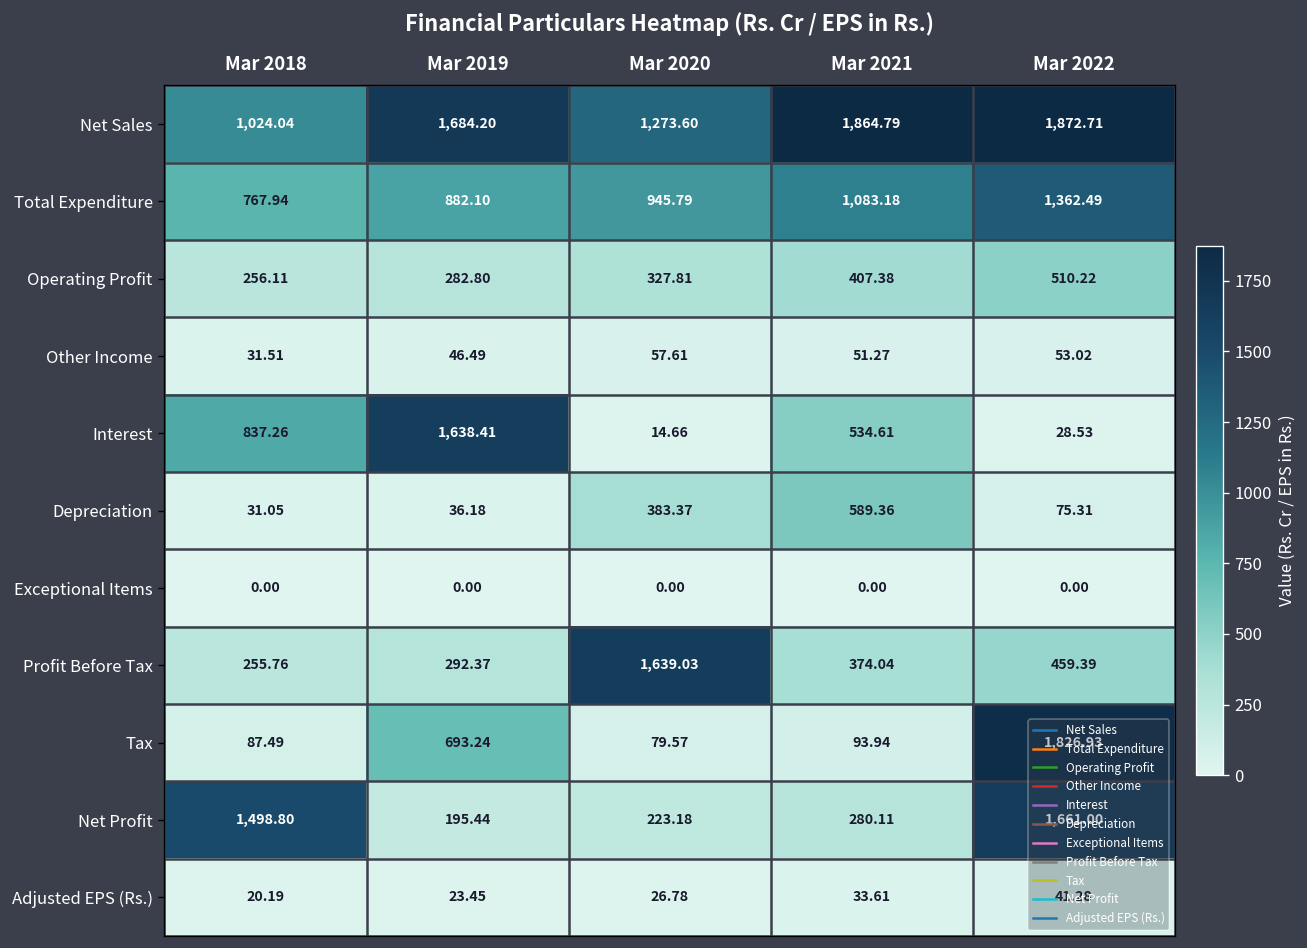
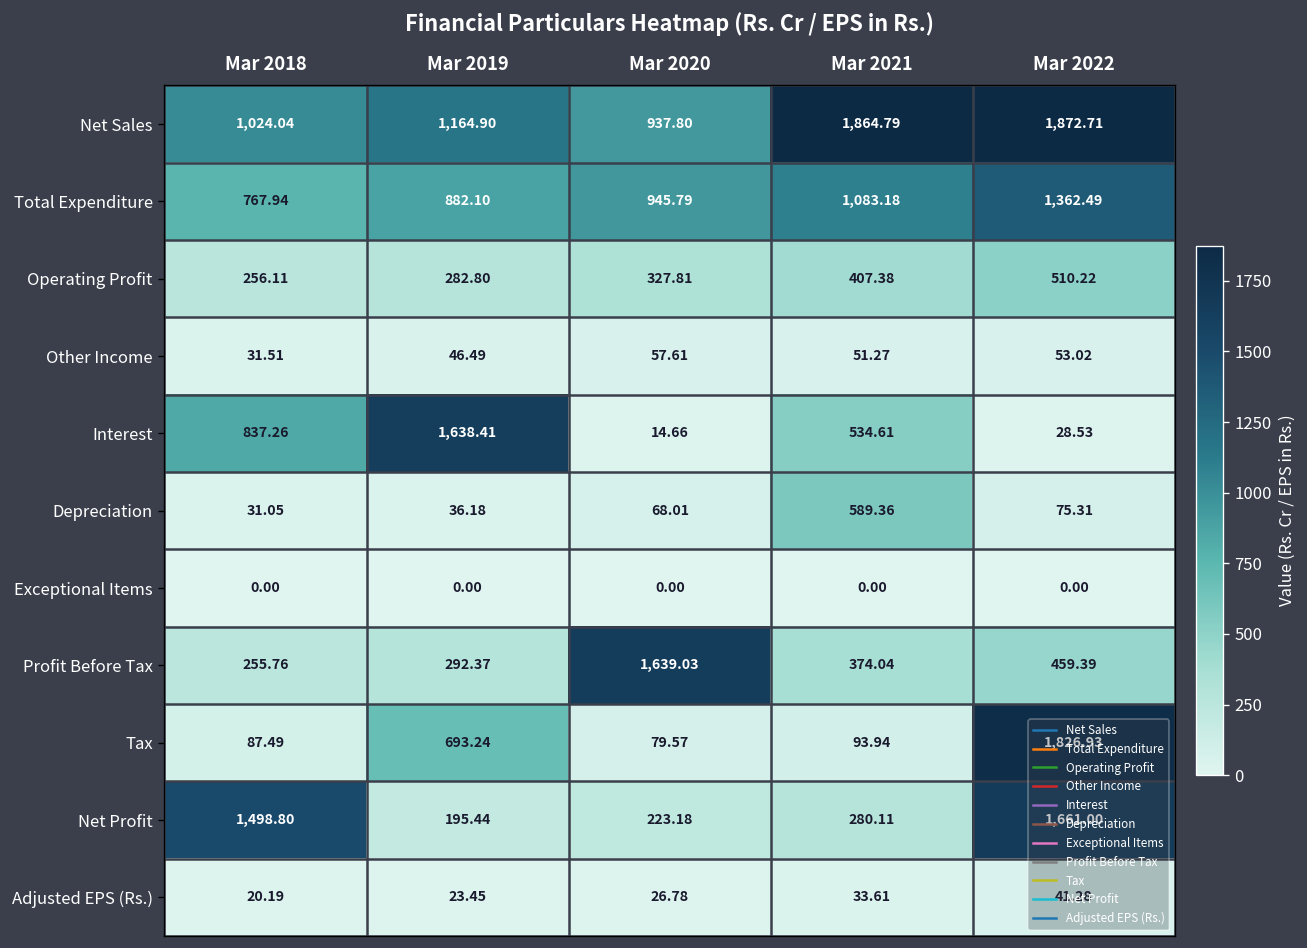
  {
    "Net Sales": {
      "Mar 2018": "1,024.04",
-     "Mar 2019": "1,684.20",
-     "Mar 2020": "1,273.60",
+     "Mar 2019": "1,164.90",
+     "Mar 2020": "937.80",
      "Mar 2021": "1,864.79",
      "Mar 2022": "1,872.71"
    },
    "Total Expenditure": {
      "Mar 2018": "767.94",
      "Mar 2019": "882.10",
      "Mar 2020": "945.79",
      "Mar 2021": "1,083.18",
      "Mar 2022": "1,362.49"
    },
    "Operating Profit": {
      "Mar 2018": "256.11",
      "Mar 2019": "282.80",
      "Mar 2020": "327.81",
      "Mar 2021": "407.38",
      "Mar 2022": "510.22"
    },
    "Other Income": {
      "Mar 2018": "31.51",
      "Mar 2019": "46.49",
      "Mar 2020": "57.61",
      "Mar 2021": "51.27",
      "Mar 2022": "53.02"
    },
    "Interest": {
      "Mar 2018": "837.26",
      "Mar 2019": "1,638.41",
      "Mar 2020": "14.66",
      "Mar 2021": "534.61",
      "Mar 2022": "28.53"
    },
    "Depreciation": {
      "Mar 2018": "31.05",
      "Mar 2019": "36.18",
-     "Mar 2020": "383.37",
+     "Mar 2020": "68.01",
      "Mar 2021": "589.36",
      "Mar 2022": "75.31"
    },
    "Exceptional Items": {
      "Mar 2018": "0.00",
      "Mar 2019": "0.00",
      "Mar 2020": "0.00",
      "Mar 2021": "0.00",
      "Mar 2022": "0.00"
    },
    "Profit Before Tax": {
      "Mar 2018": "255.76",
      "Mar 2019": "292.37",
      "Mar 2020": "1,639.03",
      "Mar 2021": "374.04",
      "Mar 2022": "459.39"
    },
    "Tax": {
      "Mar 2018": "87.49",
      "Mar 2019": "693.24",
      "Mar 2020": "79.57",
      "Mar 2021": "93.94"
    },
    "Net Profit": {
      "Mar 2018": "1,498.80",
      "Mar 2019": "195.44",
      "Mar 2020": "223.18",
      "Mar 2021": "280.11"
    },
    "Adjusted EPS (Rs.)": {
      "Mar 2018": "20.19",
      "Mar 2019": "23.45",
      "Mar 2020": "26.78",
      "Mar 2021": "33.61"
    }
  }
